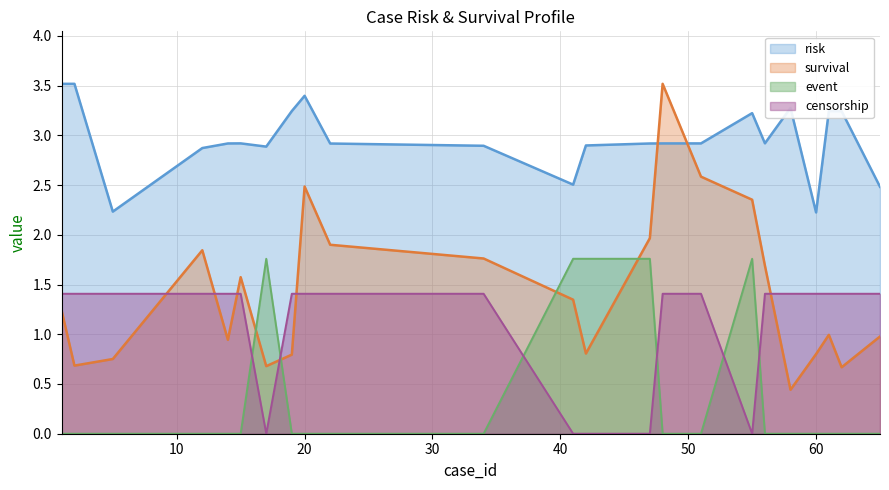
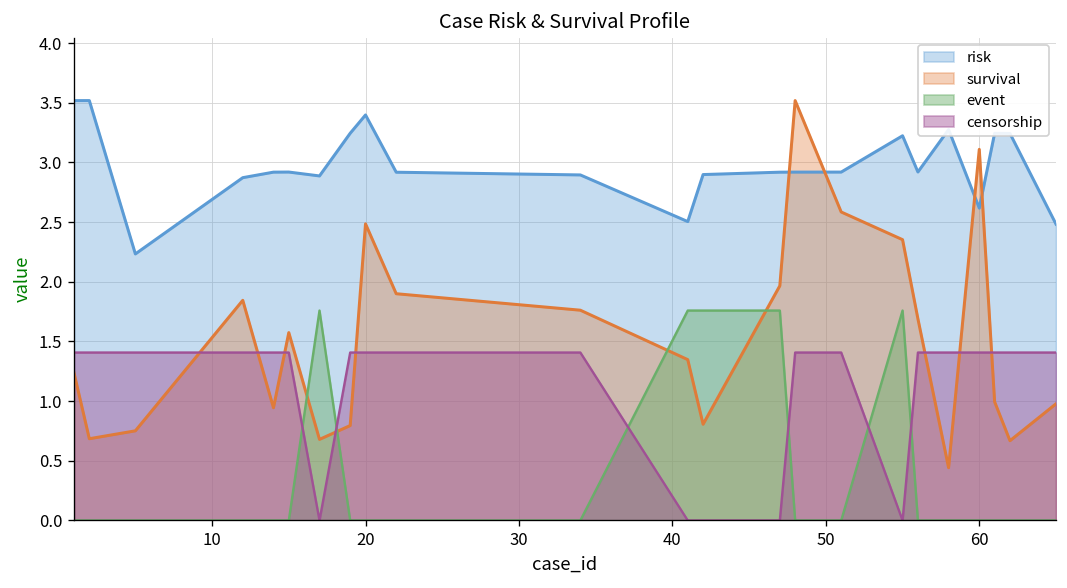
  {
    "risk": {
      "20": 3.4,
-     "60": 2.2
+     "60": 2.6
    },
    "survival": {
      "20": 2.5,
-     "60": 0.8
+     "60": 3.1
    },
    "event": {
      "20": 0.0,
      "60": 0.0
    },
    "censorship": {
      "20": 1.4,
      "60": 1.4
    }
  }
